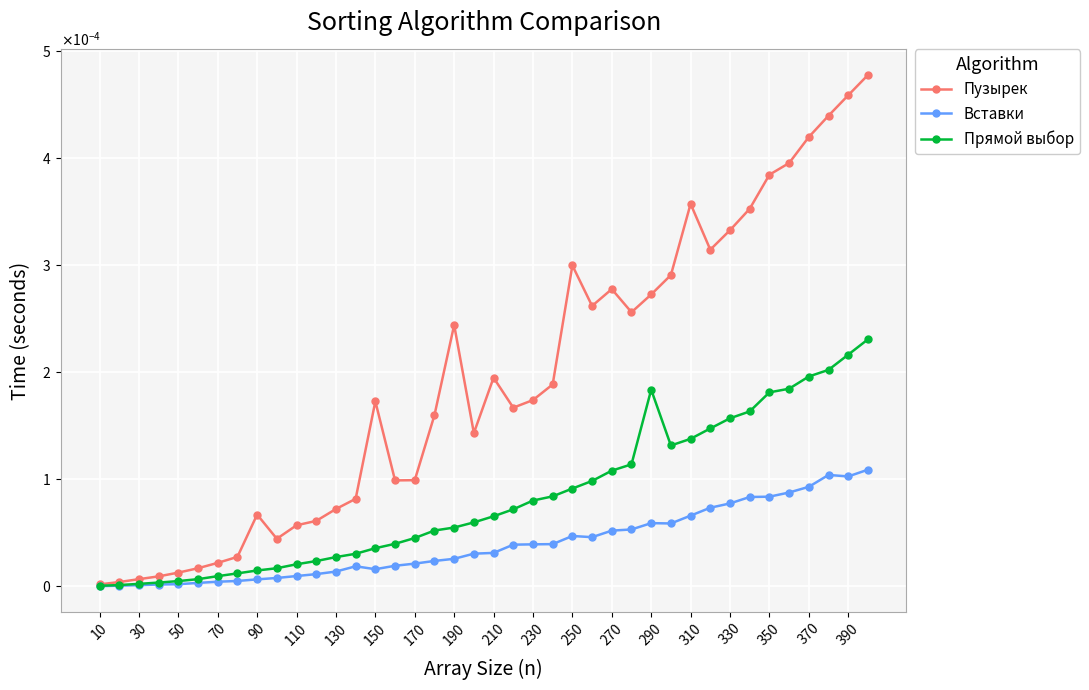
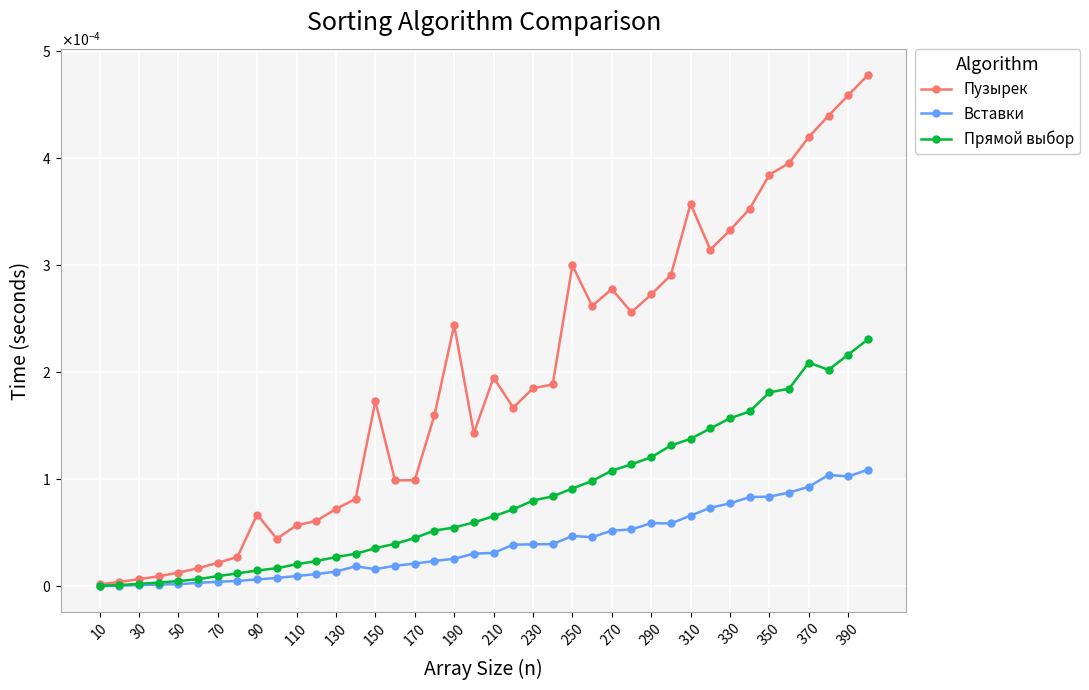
  {
    "Пузырек": {
      "30": 0.000007,
      "50": 0.000013,
      "70": 0.000022,
      "90": 0.000067,
      "110": 0.000057,
      "130": 0.000072,
      "150": 0.000173,
      "170": 0.000099,
      "190": 0.000244,
      "210": 0.000195,
-     "230": 0.000174,
+     "230": 0.000185,
      "250": 0.000300,
      "270": 0.000278,
      "290": 0.000273,
      "310": 0.000357,
      "330": 0.000333,
      "350": 0.000384,
      "370": 0.000420,
      "390": 0.000459
    },
    "Вставки": {
      "50": 0.000002,
      "70": 0.000004,
      "90": 0.000007,
      "110": 0.000010,
      "130": 0.000014,
      "150": 0.000016,
      "170": 0.000021,
      "190": 0.000026,
      "210": 0.000031,
      "230": 0.000039,
      "250": 0.000047,
      "270": 0.000052,
      "290": 0.000059,
      "310": 0.000066,
      "330": 0.000077,
      "350": 0.000084,
      "370": 0.000093,
      "390": 0.000103
    },
    "Прямой выбор": {
      "50": 0.000005,
      "70": 0.000010,
      "90": 0.000015,
      "110": 0.000021,
      "130": 0.000027,
      "150": 0.000036,
      "170": 0.000045,
      "190": 0.000055,
      "210": 0.000065,
      "230": 0.000080,
      "250": 0.000091,
      "270": 0.000108,
-     "290": 0.000184,
+     "290": 0.000121,
      "310": 0.000138,
      "330": 0.000157,
      "350": 0.000181,
-     "370": 0.000196,
+     "370": 0.000209,
      "390": 0.000216
    }
  }
